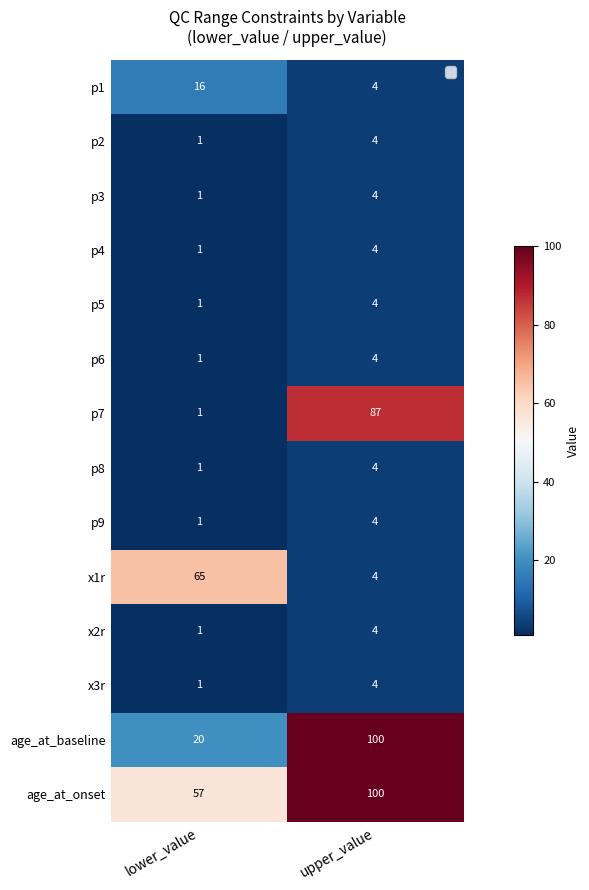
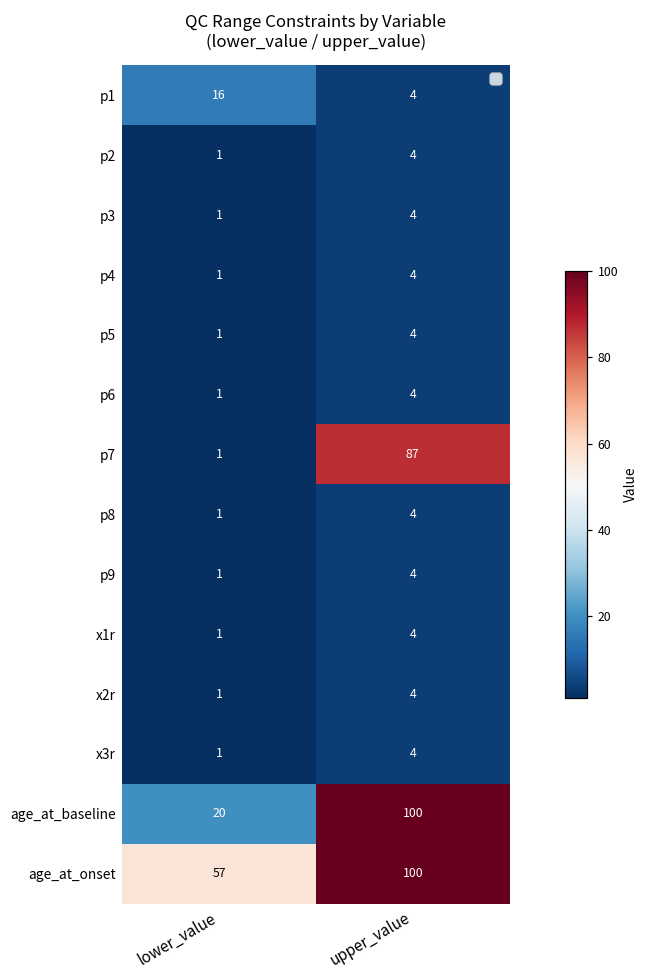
  {
    "p1": {
      "lower_value": 16,
      "upper_value": 4
    },
    "p2": {
      "lower_value": 1,
      "upper_value": 4
    },
    "p3": {
      "lower_value": 1,
      "upper_value": 4
    },
    "p4": {
      "lower_value": 1,
      "upper_value": 4
    },
    "p5": {
      "lower_value": 1,
      "upper_value": 4
    },
    "p6": {
      "lower_value": 1,
      "upper_value": 4
    },
    "p7": {
      "lower_value": 1,
      "upper_value": 87
    },
    "p8": {
      "lower_value": 1,
      "upper_value": 4
    },
    "p9": {
      "lower_value": 1,
      "upper_value": 4
    },
    "x1r": {
-     "lower_value": 65,
+     "lower_value": 1,
      "upper_value": 4
    },
    "x2r": {
      "lower_value": 1,
      "upper_value": 4
    },
    "x3r": {
      "lower_value": 1,
      "upper_value": 4
    },
    "age_at_baseline": {
      "lower_value": 20,
      "upper_value": 100
    },
    "age_at_onset": {
      "lower_value": 57,
      "upper_value": 100
    }
  }
